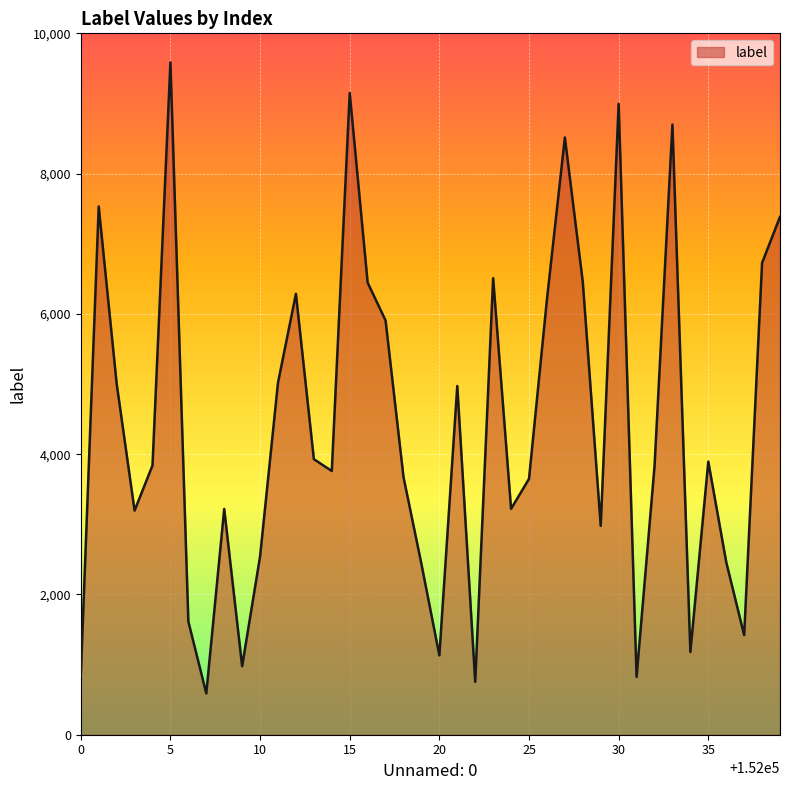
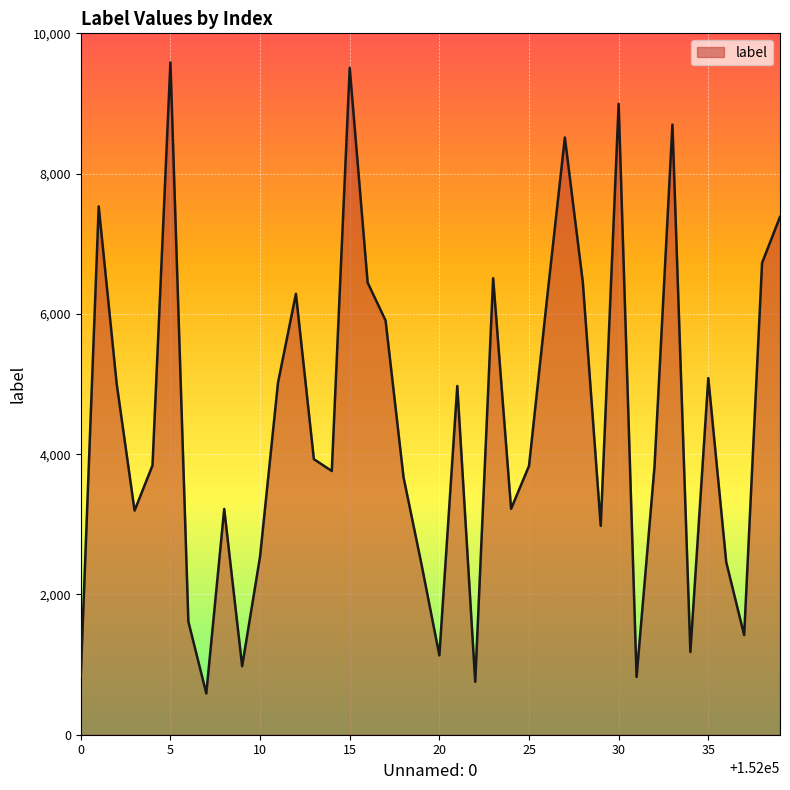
  {
    "0": "800",
    "5": "9,600",
    "10": "2,500",
-   "15": "9,200",
+   "15": "9,500",
    "20": "1,100",
-   "25": "3,600",
+   "25": "3,800",
    "30": "9,000",
-   "35": "3,900"
+   "35": "5,100"
  }
